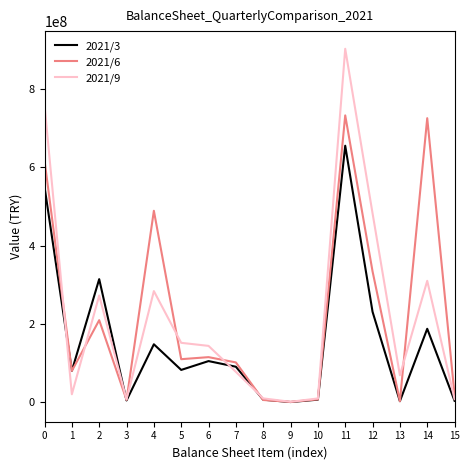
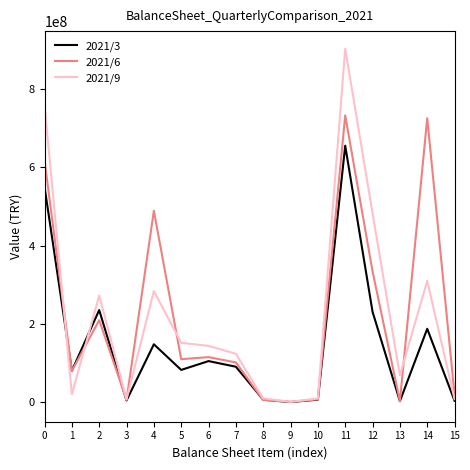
  {
    "2021/3": {
      "0": 550000000,
-     "2": 310000000,
+     "2": 240000000,
      "4": 150000000,
      "5": 80000000,
      "6": 110000000,
      "7": 90000000,
      "11": 660000000,
      "12": 230000000,
      "14": 190000000
    },
    "2021/6": {
      "0": 620000000,
      "2": 210000000,
      "4": 490000000,
      "5": 110000000,
      "6": 120000000,
      "7": 100000000,
      "11": 730000000,
      "12": 330000000,
      "14": 730000000,
      "15": 20000000
    },
    "2021/9": {
      "0": 760000000,
      "1": 20000000,
      "2": 270000000,
      "4": 280000000,
      "5": 150000000,
      "6": 140000000,
-     "7": 80000000,
+     "7": 120000000,
      "11": 900000000,
      "12": 480000000,
      "13": 70000000,
      "14": 310000000
    }
  }
